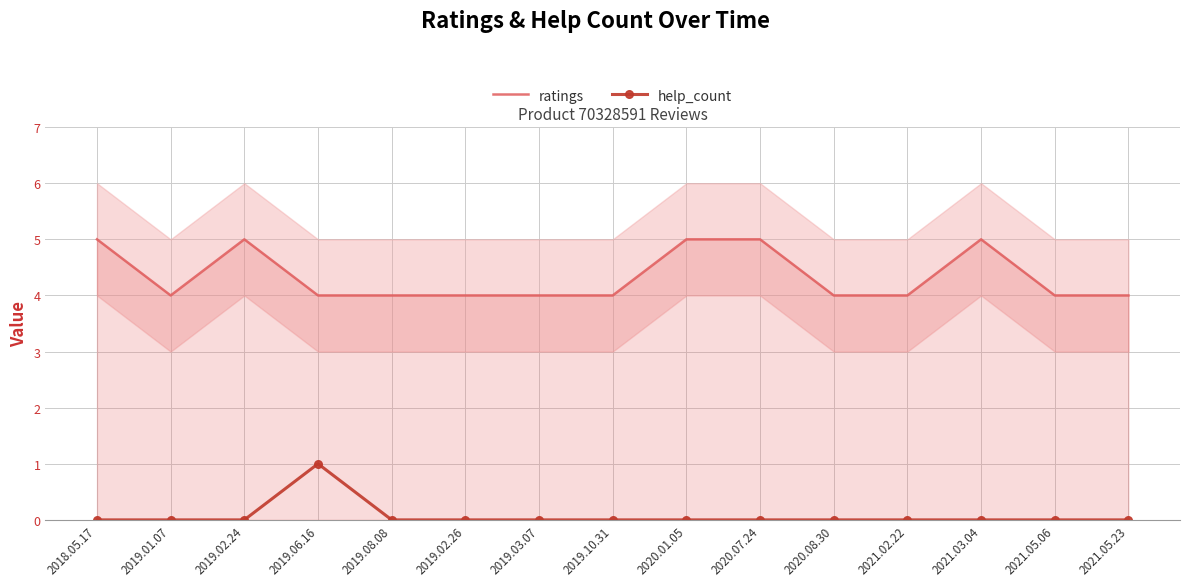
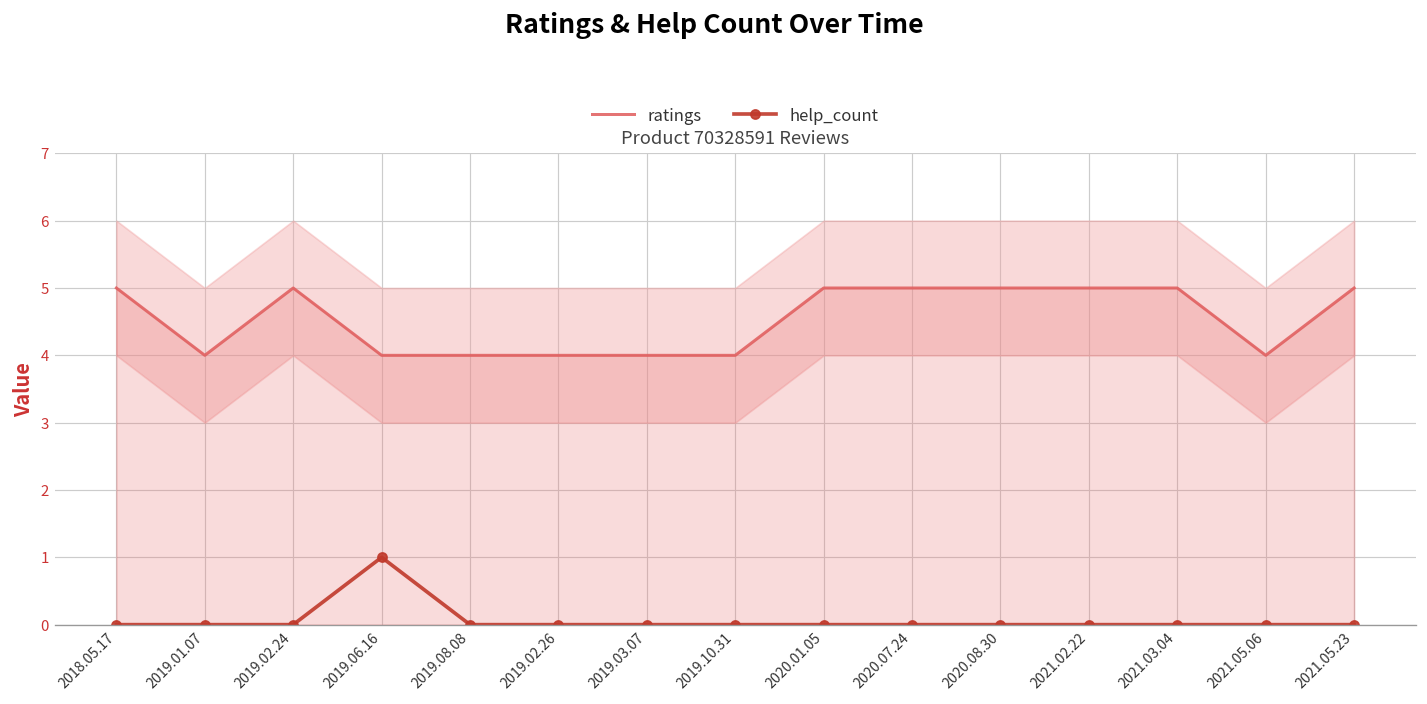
  {
    "ratings": {
      "2018.05.17": 5,
      "2019.01.07": 4,
      "2019.02.24": 5,
      "2019.06.16": 4,
      "2019.08.08": 4,
      "2019.02.26": 4,
      "2019.03.07": 4,
      "2019.10.31": 4,
      "2020.01.05": 5,
      "2020.07.24": 5,
-     "2020.08.30": 4,
-     "2021.02.22": 4,
+     "2020.08.30": 5,
+     "2021.02.22": 5,
      "2021.03.04": 5,
      "2021.05.06": 4,
-     "2021.05.23": 4
+     "2021.05.23": 5
    },
    "help_count": {
      "2018.05.17": 0,
      "2019.01.07": 0,
      "2019.02.24": 0,
      "2019.06.16": 1,
      "2019.08.08": 0,
      "2019.02.26": 0,
      "2019.03.07": 0,
      "2019.10.31": 0,
      "2020.01.05": 0,
      "2020.07.24": 0,
      "2020.08.30": 0,
      "2021.02.22": 0,
      "2021.03.04": 0,
      "2021.05.06": 0,
      "2021.05.23": 0
    }
  }
